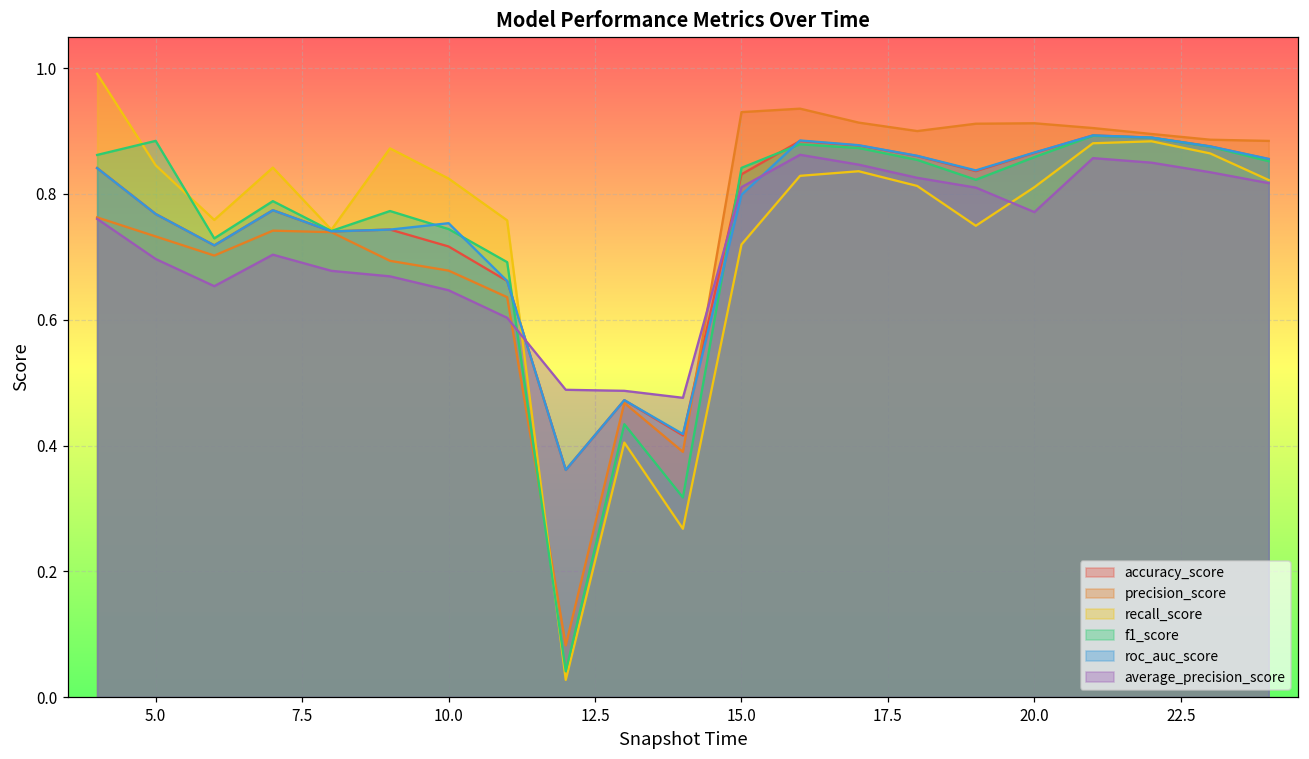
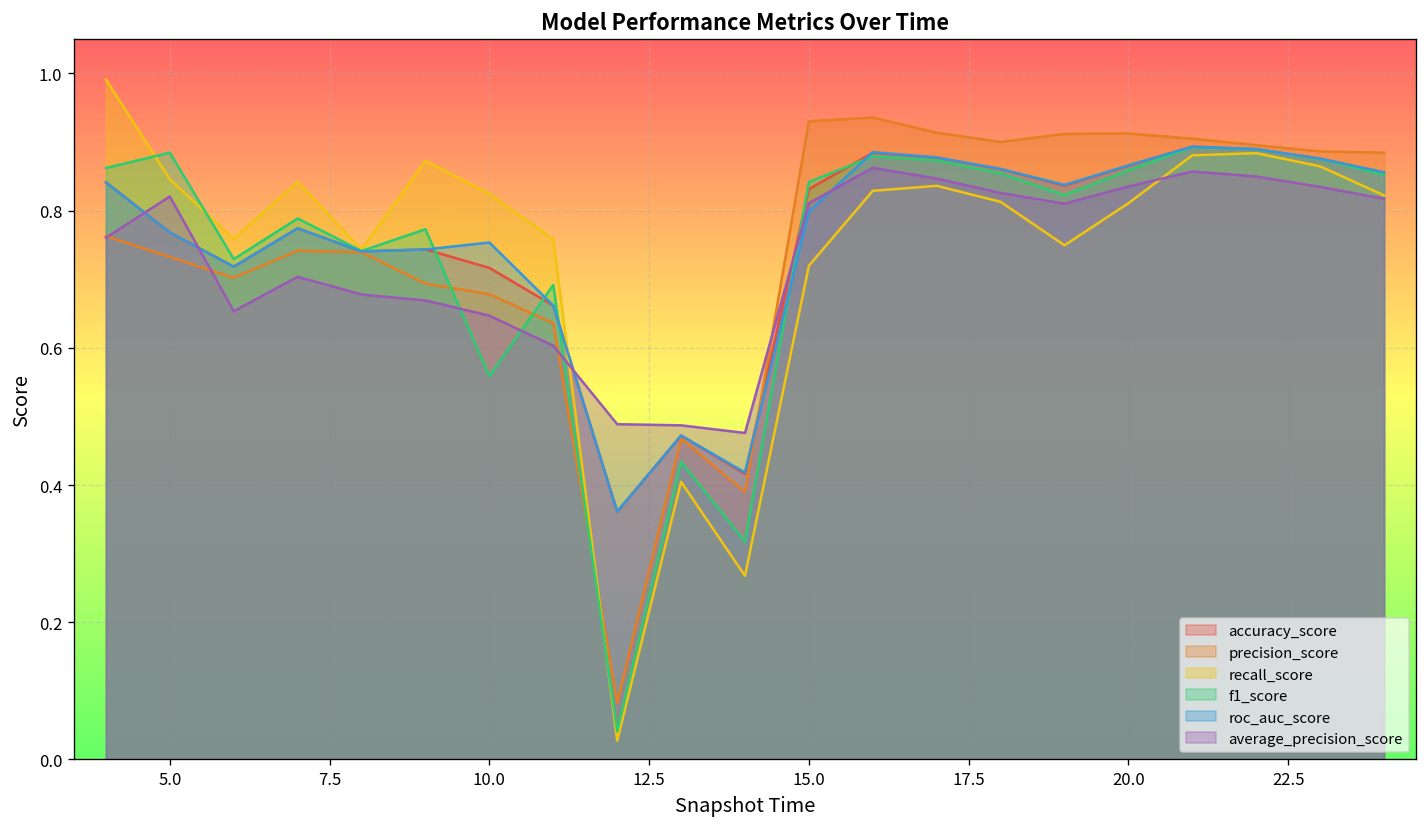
  {
    "f1_score": {
      "5.0": 0.88,
-     "10.0": 0.74,
+     "10.0": 0.56,
      "15.0": 0.84,
      "20.0": 0.86
    },
    "roc_auc_score": {
      "10.0": 0.75,
      "15.0": 0.80
    },
    "average_precision_score": {
-     "5.0": 0.70,
+     "5.0": 0.82,
      "10.0": 0.65,
      "15.0": 0.81,
-     "20.0": 0.77
+     "20.0": 0.84
    }
  }
